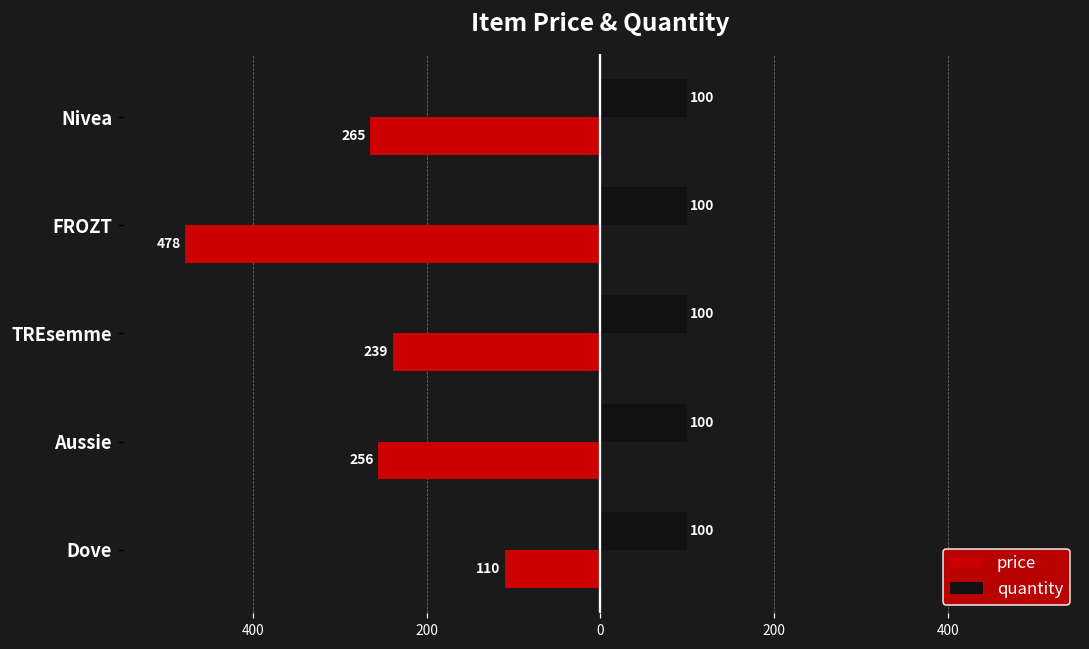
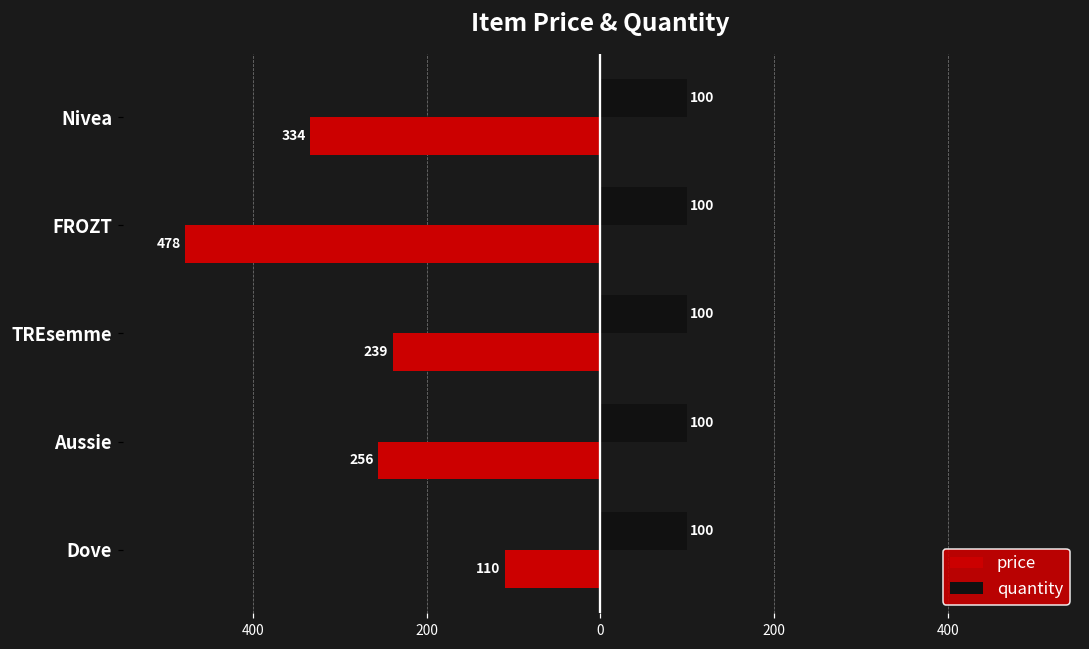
  {
    "price": {
-     "Nivea": 265
+     "Nivea": 334
    },
    "quantity": {
      "Nivea": 100,
      "FROZT": 100,
      "TREsemme": 100,
      "Aussie": 100,
      "Dove": 100
    }
  }
